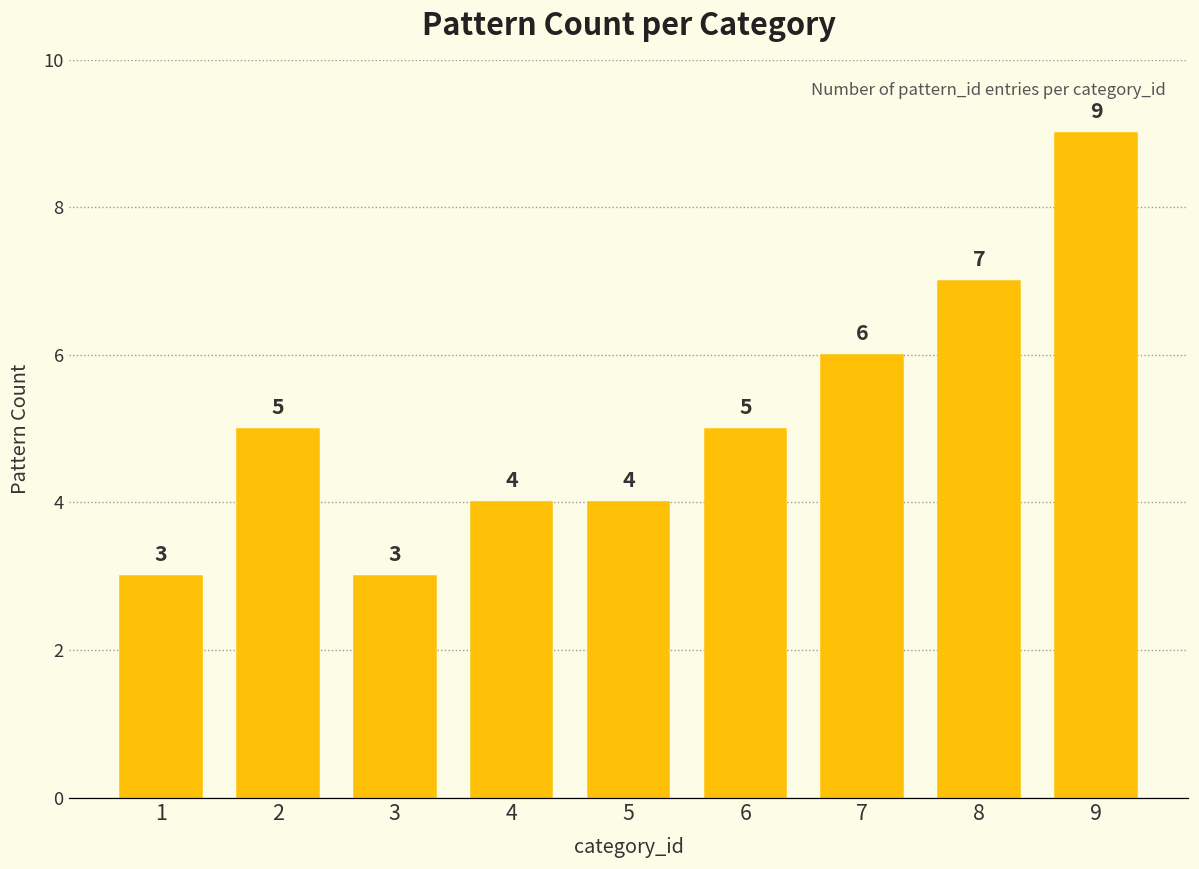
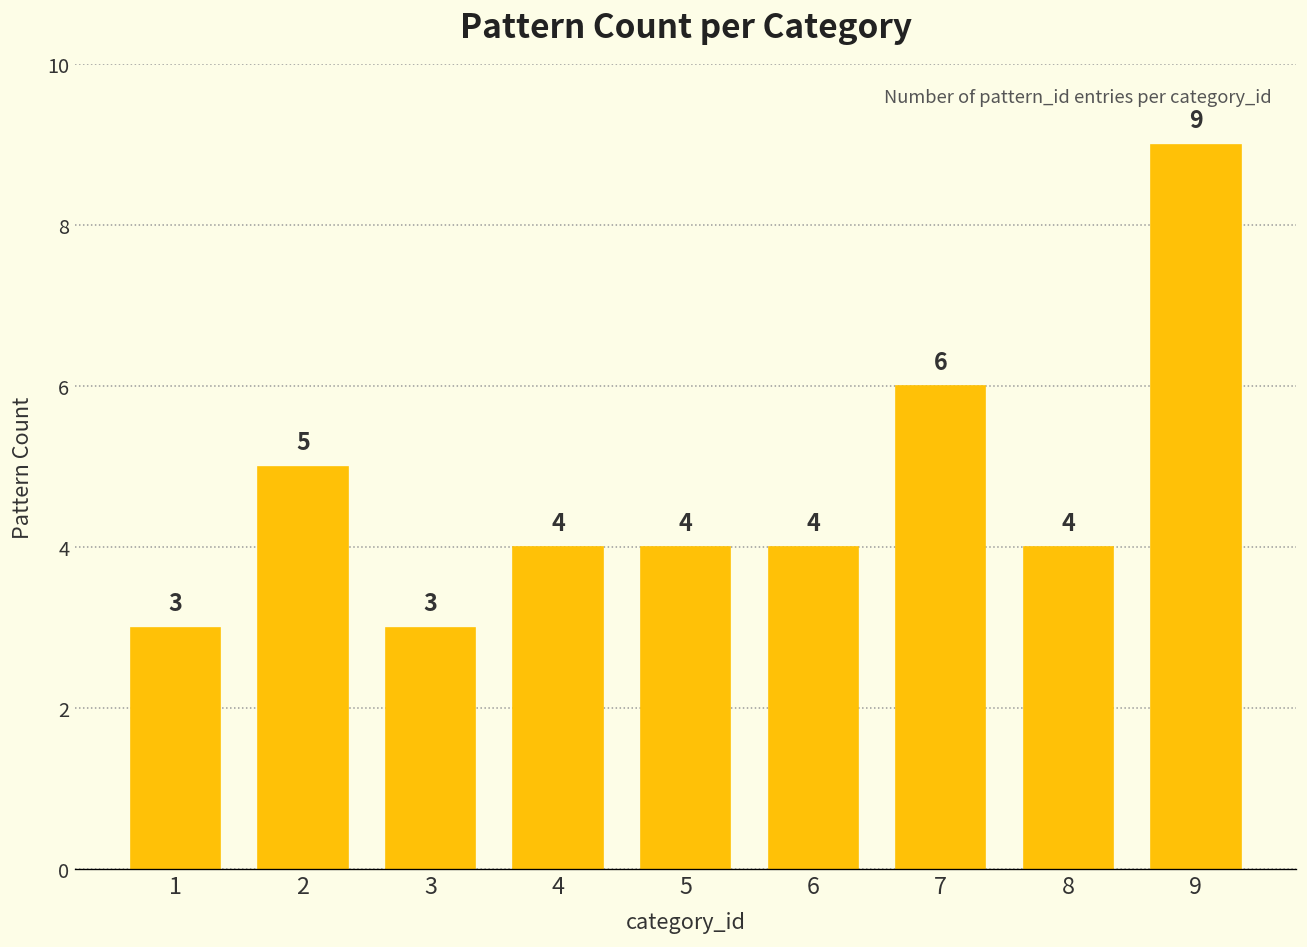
  {
    "1": 3,
    "2": 5,
    "3": 3,
    "4": 4,
    "5": 4,
-   "6": 5,
+   "6": 4,
    "7": 6,
-   "8": 7,
+   "8": 4,
    "9": 9
  }
